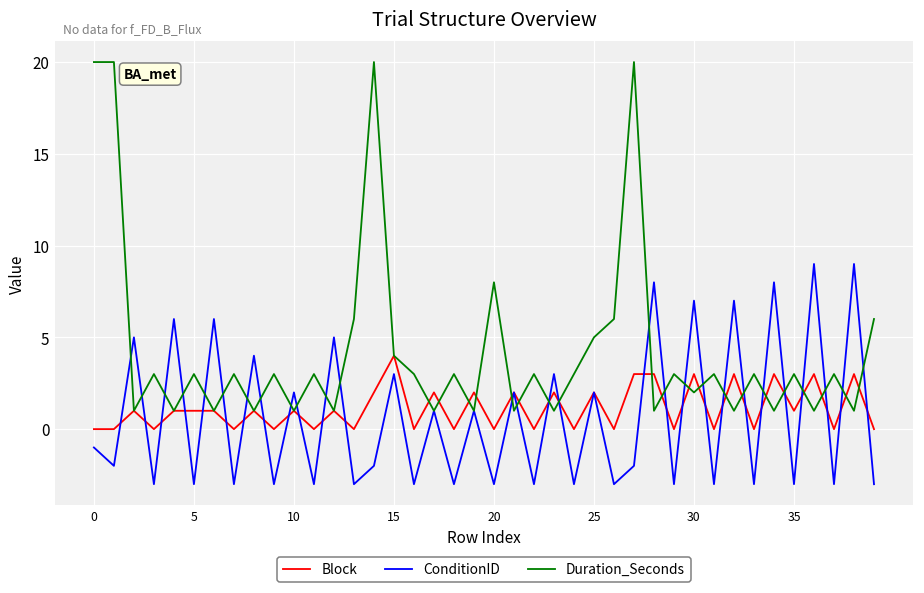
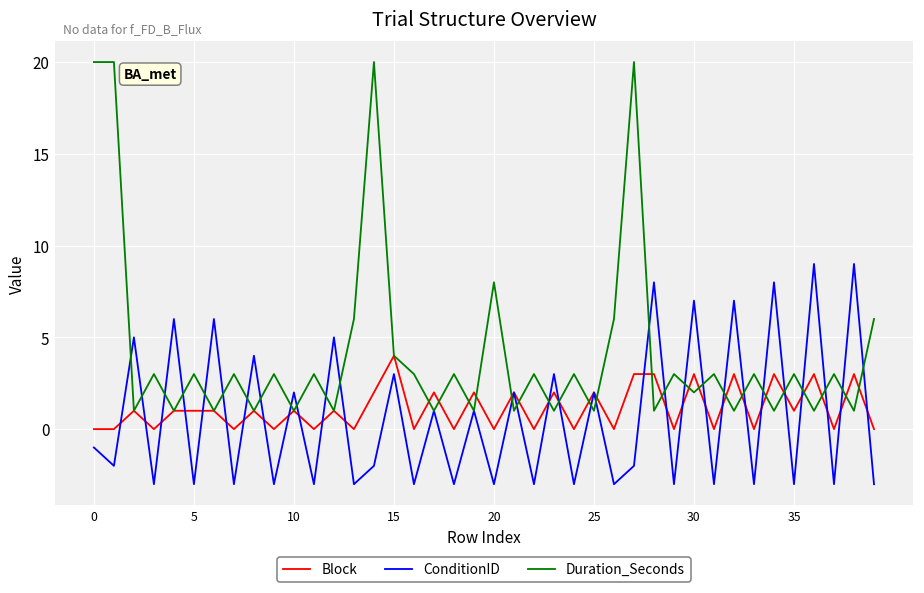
  {
    "Block": {
      "0": 0,
      "5": 1,
      "20": 0,
      "30": 3,
      "35": 1
    },
    "ConditionID": {
      "0": -1,
      "5": -3,
      "10": 2,
      "15": 3,
      "20": -3,
      "30": 7,
      "35": -3
    },
    "Duration_Seconds": {
      "0": 20,
      "5": 3,
      "20": 8,
-     "25": 5,
+     "25": 1,
      "30": 2,
      "35": 3
    }
  }
